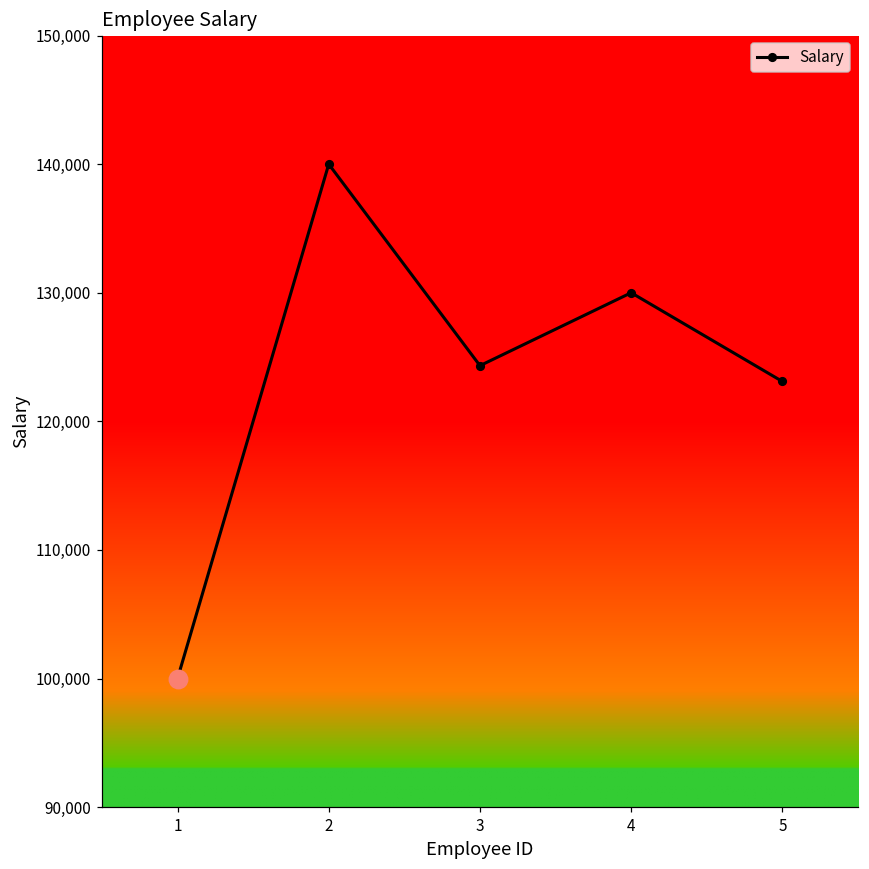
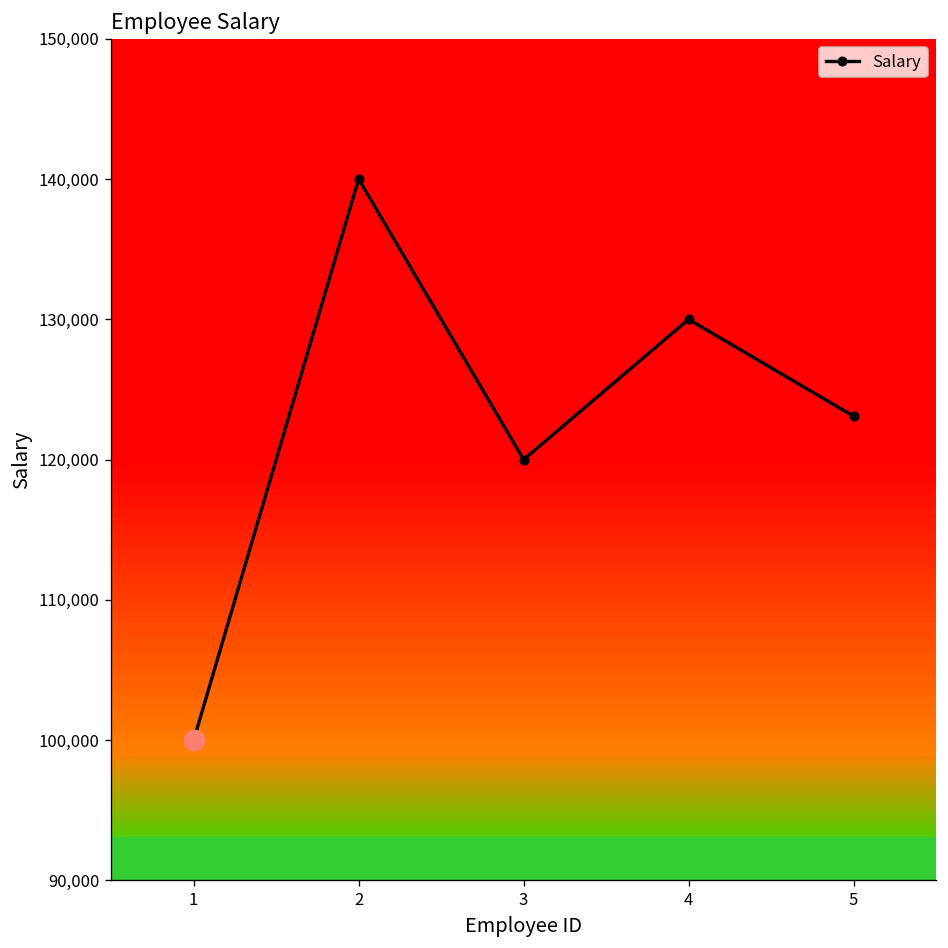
  {
    "Salary": {
      "2": "140,000",
-     "3": "124,300",
+     "3": "120,000",
      "4": "130,000",
      "5": "123,100"
    }
  }
